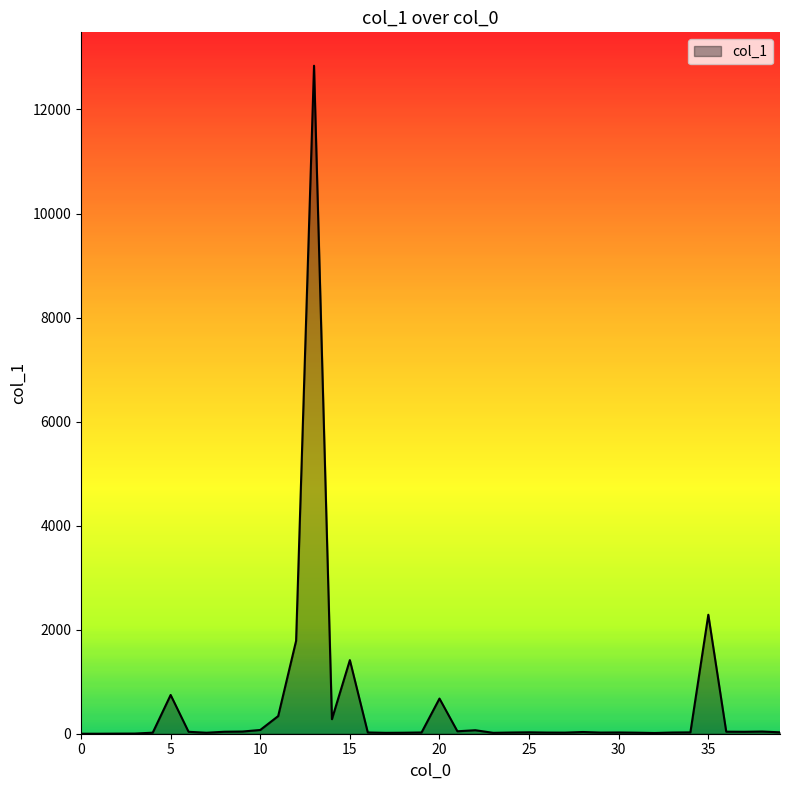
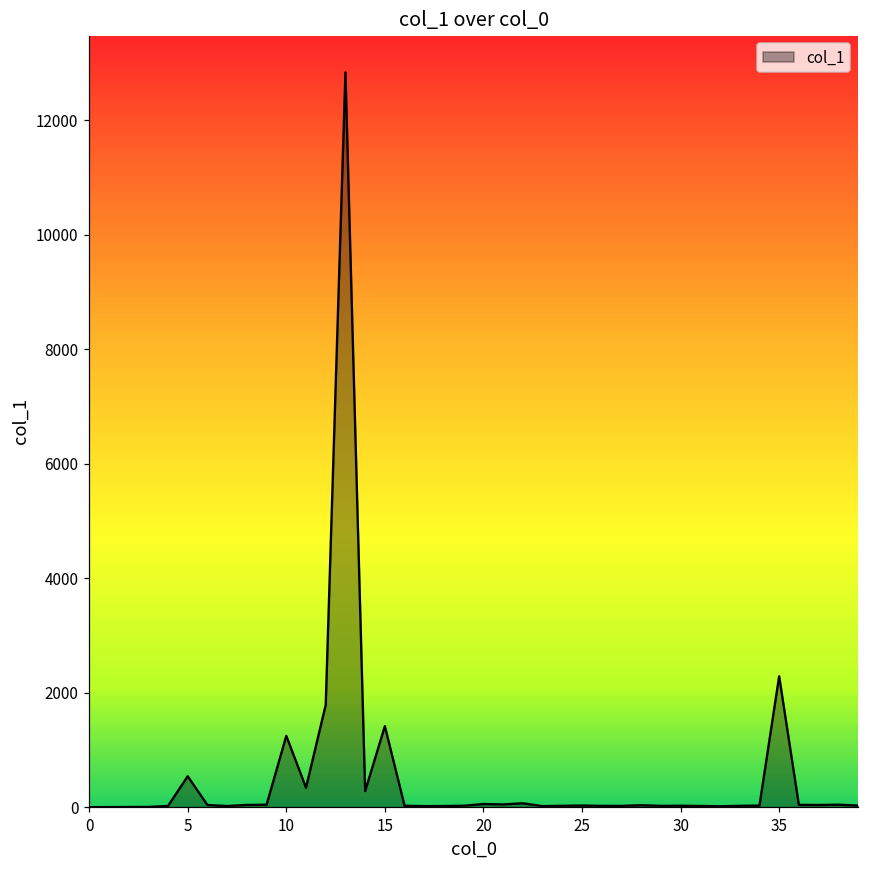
  {
    "0": 0,
-   "5": 700,
-   "10": 100,
+   "5": 500,
+   "10": 1200,
    "15": 1400,
-   "20": 700,
+   "20": 100,
    "25": 0,
    "30": 0,
    "35": 2300
  }
